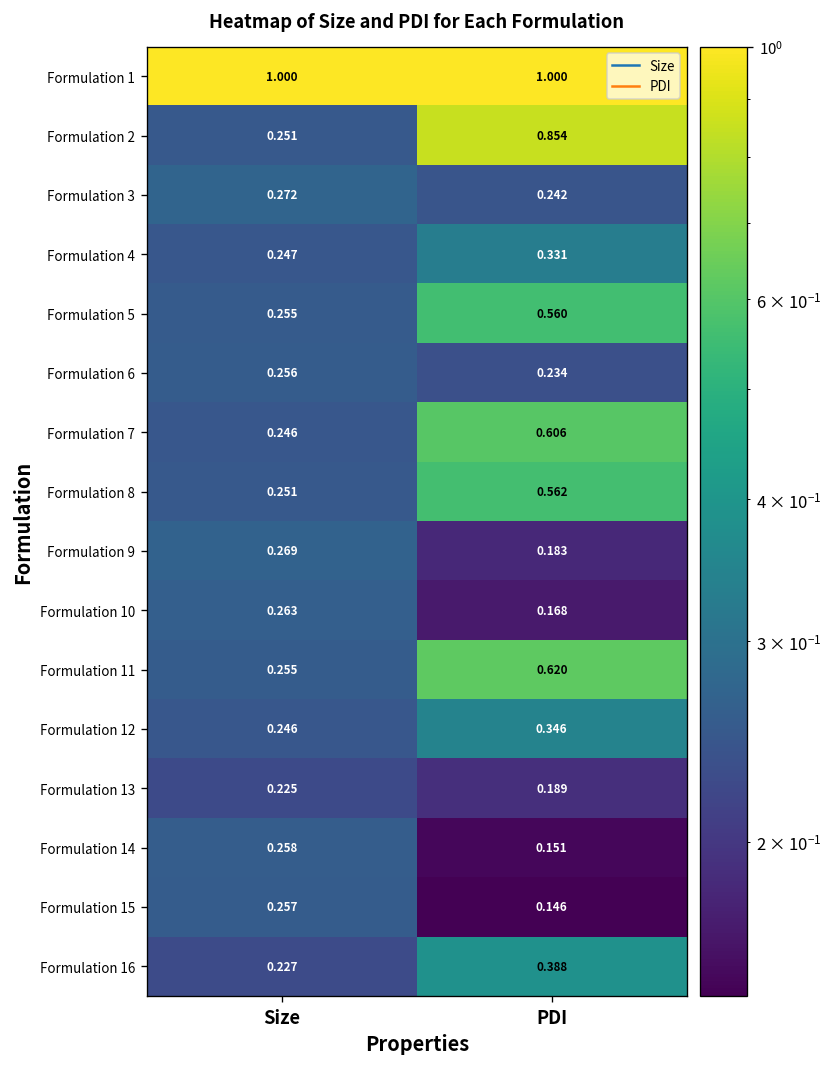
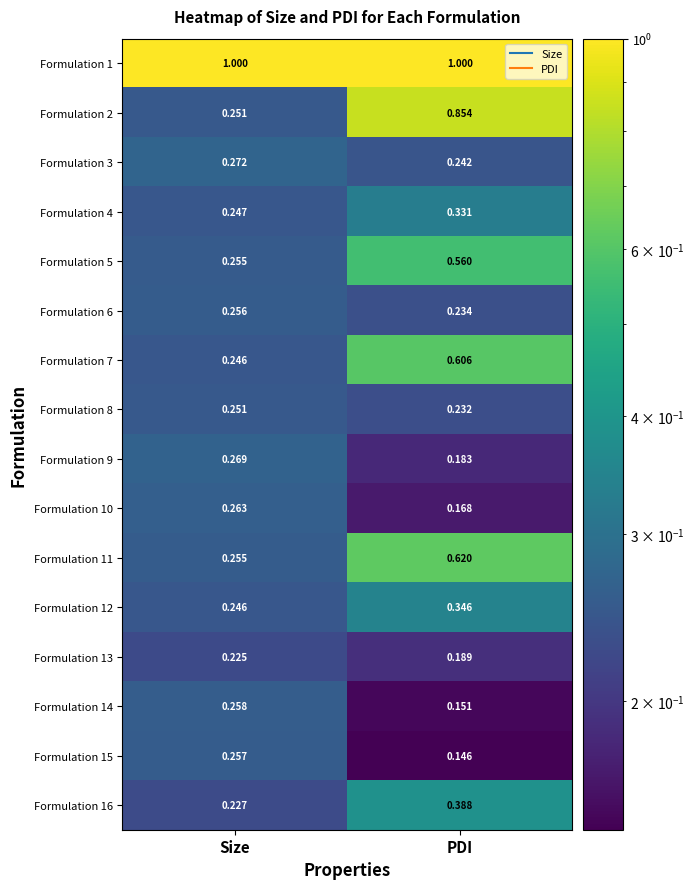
  {
    "Formulation 1": {
      "Size": 1.000,
      "PDI": 1.000
    },
    "Formulation 2": {
      "Size": 0.251,
      "PDI": 0.854
    },
    "Formulation 3": {
      "Size": 0.272,
      "PDI": 0.242
    },
    "Formulation 4": {
      "Size": 0.247,
      "PDI": 0.331
    },
    "Formulation 5": {
      "Size": 0.255,
      "PDI": 0.560
    },
    "Formulation 6": {
      "Size": 0.256,
      "PDI": 0.234
    },
    "Formulation 7": {
      "Size": 0.246,
      "PDI": 0.606
    },
    "Formulation 8": {
      "Size": 0.251,
-     "PDI": 0.562
+     "PDI": 0.232
    },
    "Formulation 9": {
      "Size": 0.269,
      "PDI": 0.183
    },
    "Formulation 10": {
      "Size": 0.263,
      "PDI": 0.168
    },
    "Formulation 11": {
      "Size": 0.255,
      "PDI": 0.620
    },
    "Formulation 12": {
      "Size": 0.246,
      "PDI": 0.346
    },
    "Formulation 13": {
      "Size": 0.225,
      "PDI": 0.189
    },
    "Formulation 14": {
      "Size": 0.258,
      "PDI": 0.151
    },
    "Formulation 15": {
      "Size": 0.257,
      "PDI": 0.146
    },
    "Formulation 16": {
      "Size": 0.227,
      "PDI": 0.388
    }
  }
